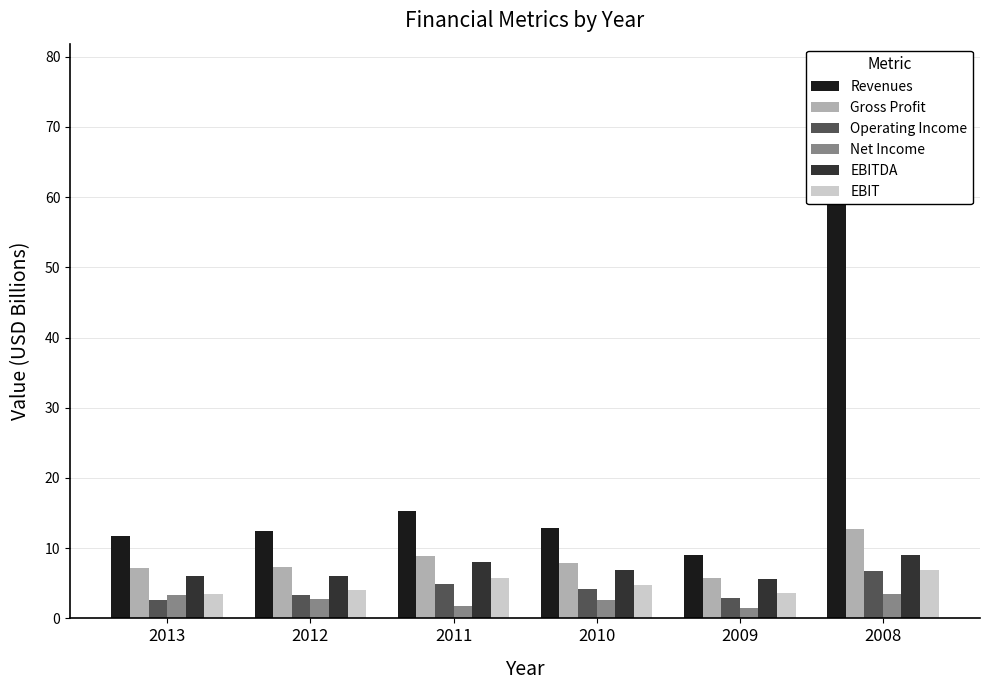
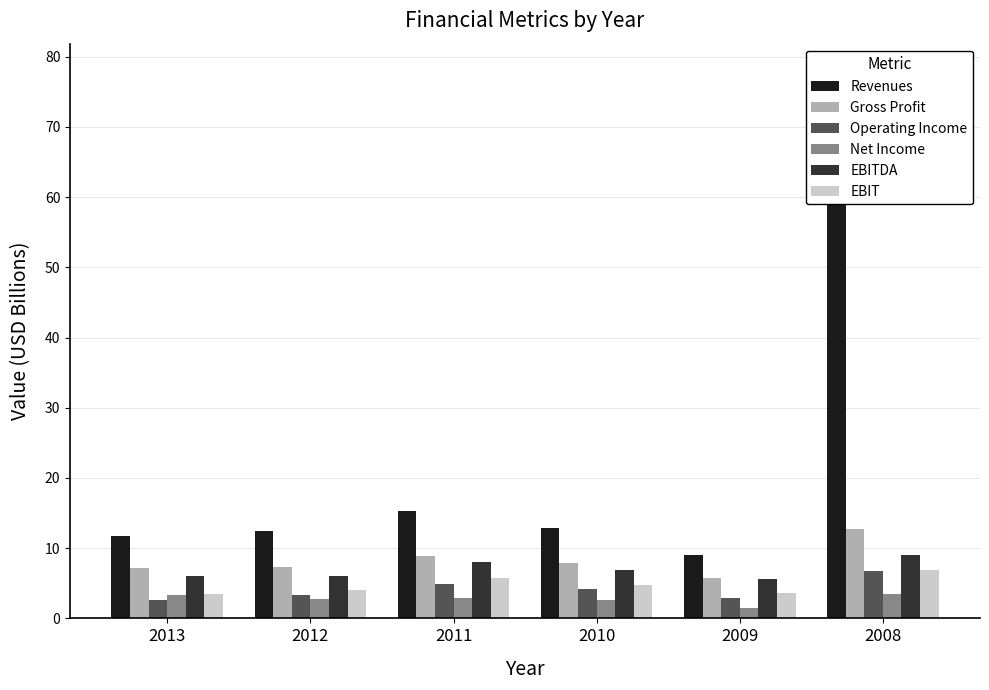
  {
    "Net Income": {
      "2013": 3,
      "2012": 3,
-     "2011": 2,
+     "2011": 3,
      "2010": 3,
      "2009": 1,
      "2008": 4
    }
  }
